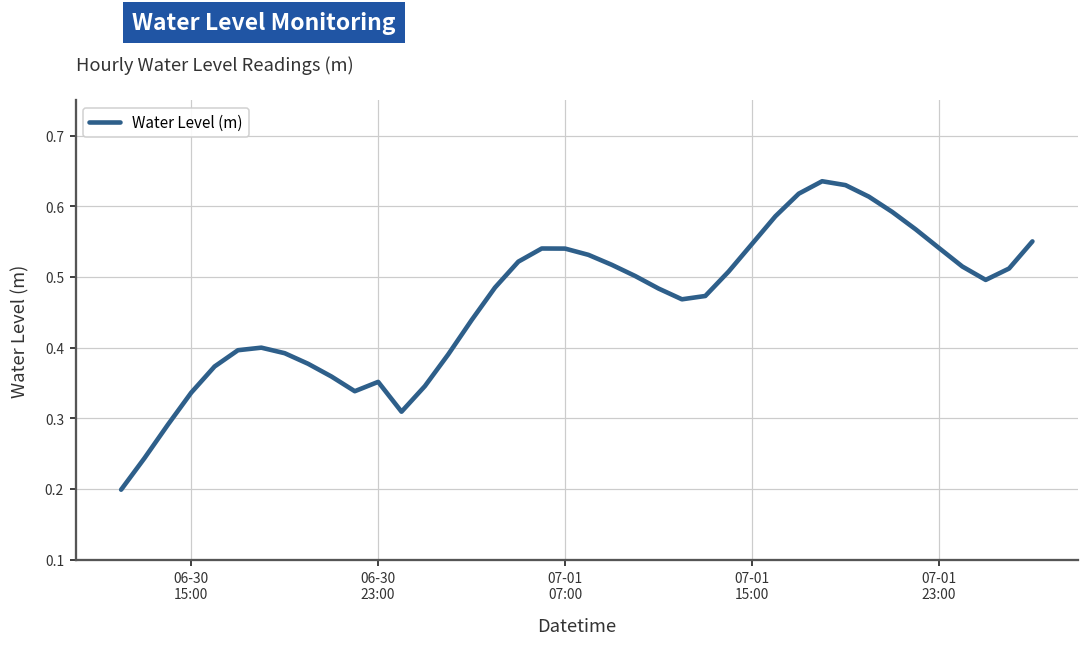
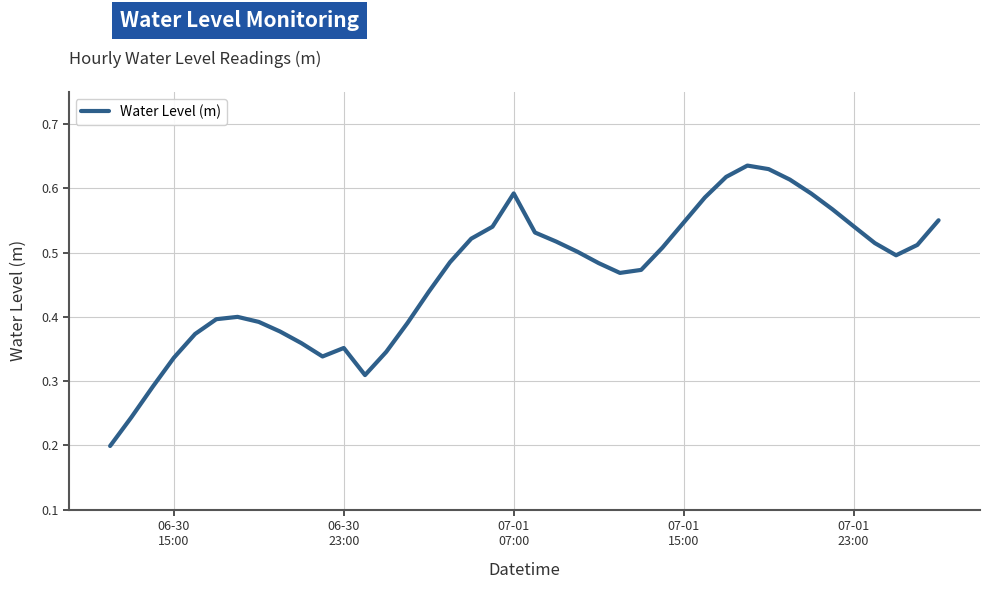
  {
    "06-30 15:00": 0.34,
    "06-30 23:00": 0.35,
-   "07-01 07:00": 0.54,
+   "07-01 07:00": 0.59,
    "07-01 15:00": 0.55,
    "07-01 23:00": 0.54
  }
